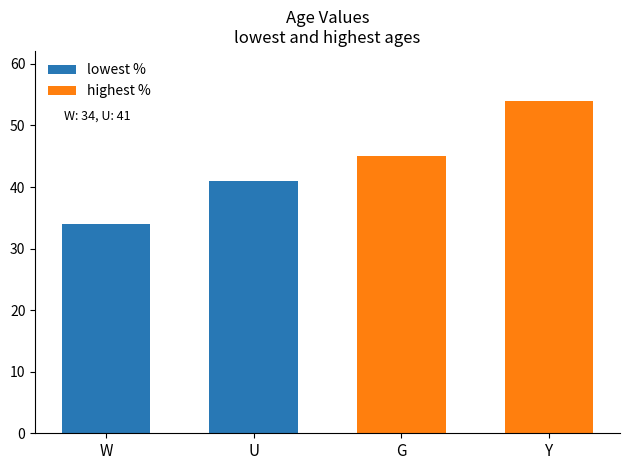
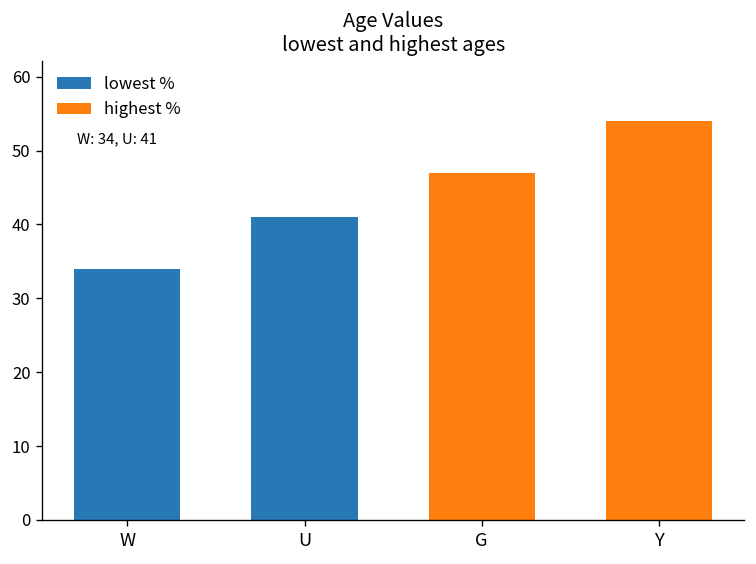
  {
    "lowest %": {
      "W": 34,
      "U": 41
    },
    "highest %": {
-     "G": 45,
+     "G": 47,
      "Y": 54
    }
  }
